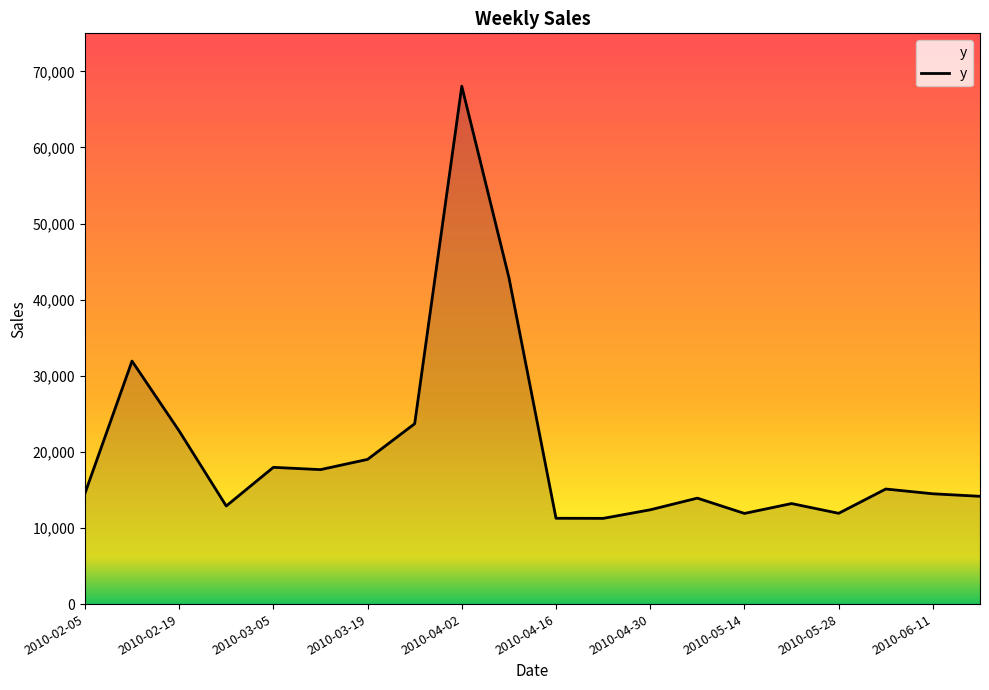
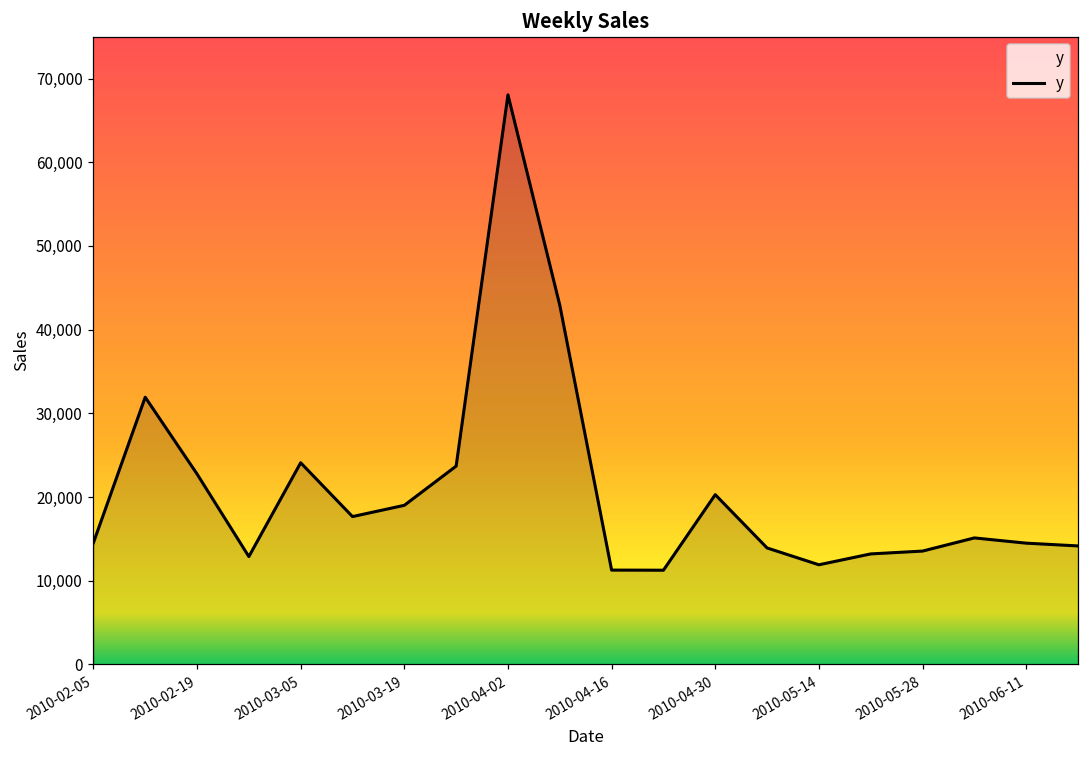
  {
    "2010-02-05": "15,000",
    "2010-02-19": "23,000",
-   "2010-03-05": "18,000",
+   "2010-03-05": "24,000",
    "2010-03-19": "19,000",
    "2010-04-02": "68,000",
    "2010-04-16": "11,000",
-   "2010-04-30": "12,000",
+   "2010-04-30": "20,000",
    "2010-05-14": "12,000",
-   "2010-05-28": "12,000",
+   "2010-05-28": "14,000",
    "2010-06-11": "14,000"
  }
